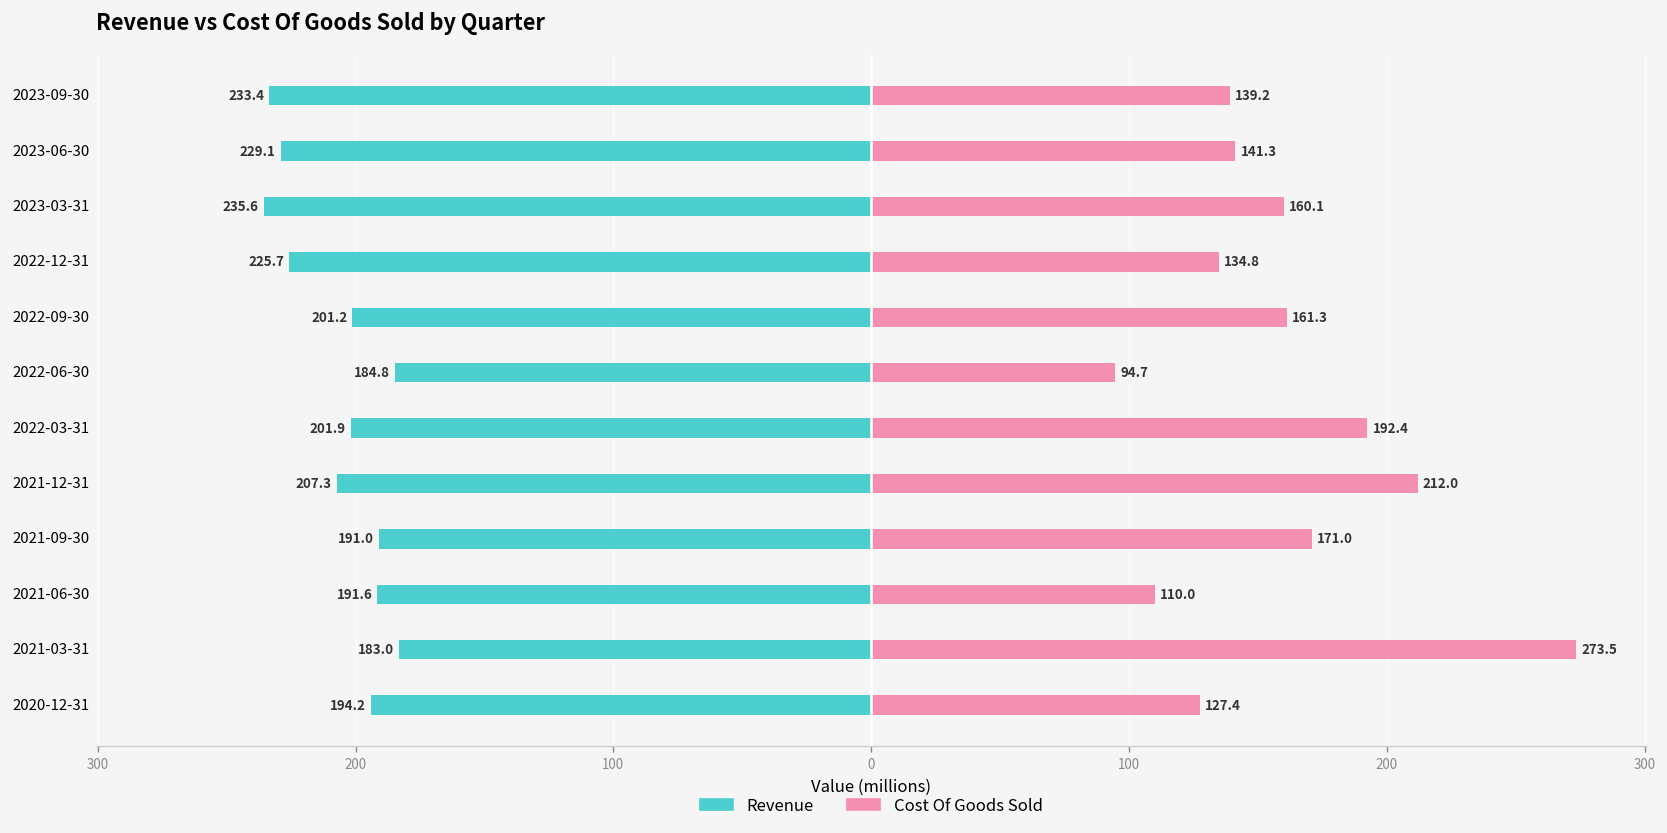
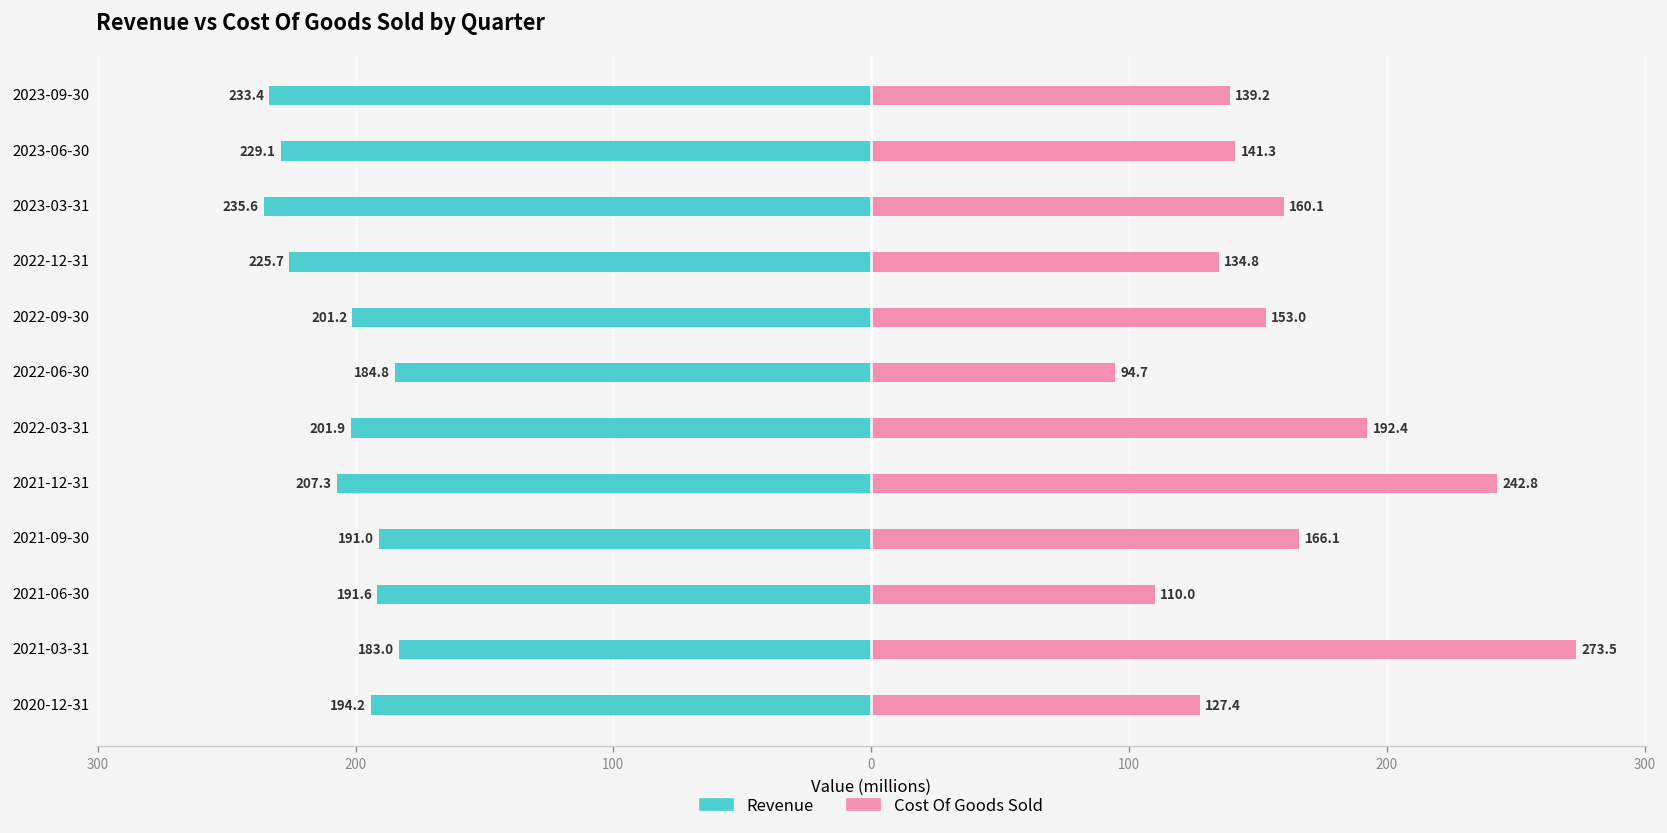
  {
    "Cost Of Goods Sold": {
      "2023-09-30": 139.2,
      "2023-06-30": 141.3,
      "2023-03-31": 160.1,
      "2022-12-31": 134.8,
-     "2022-09-30": 161.3,
+     "2022-09-30": 153.0,
      "2022-06-30": 94.7,
      "2022-03-31": 192.4,
-     "2021-12-31": 212.0,
-     "2021-09-30": 171.0,
+     "2021-12-31": 242.8,
+     "2021-09-30": 166.1,
      "2021-06-30": 110.0,
      "2021-03-31": 273.5,
      "2020-12-31": 127.4
    }
  }
